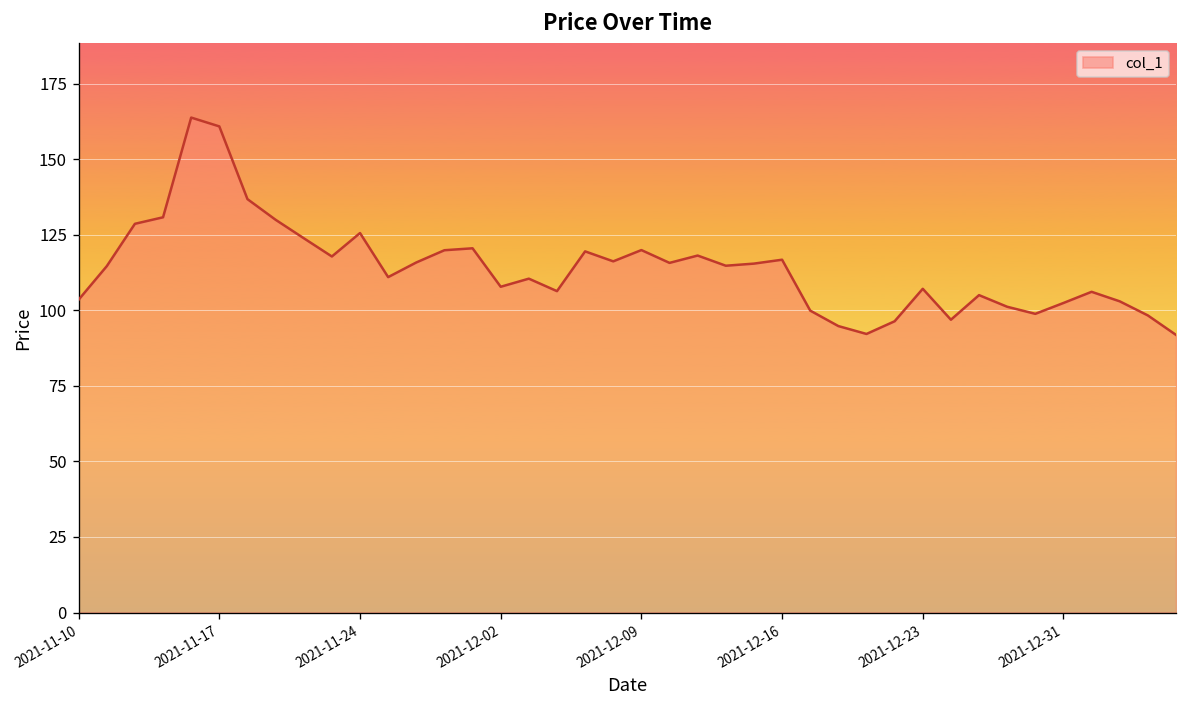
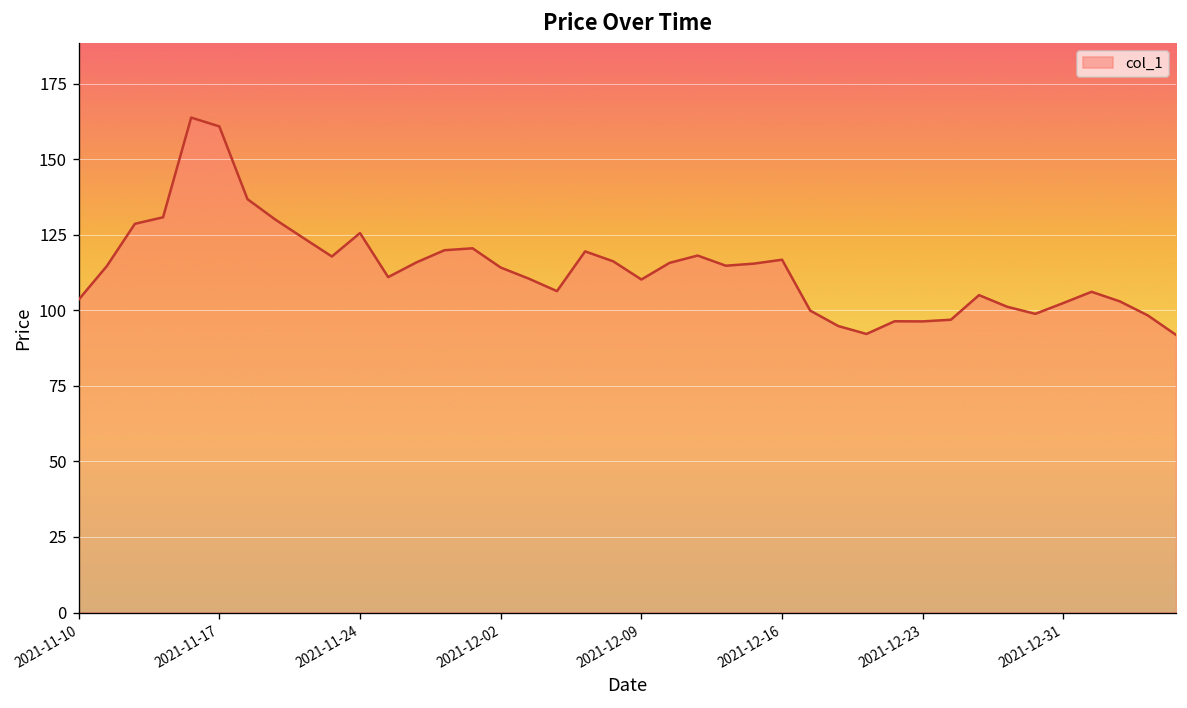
  {
    "2021-11-10": 104,
    "2021-11-17": 161,
    "2021-11-24": 126,
-   "2021-12-02": 108,
-   "2021-12-09": 120,
+   "2021-12-02": 114,
+   "2021-12-09": 110,
    "2021-12-16": 117,
-   "2021-12-23": 107,
+   "2021-12-23": 96,
    "2021-12-31": 102
  }
